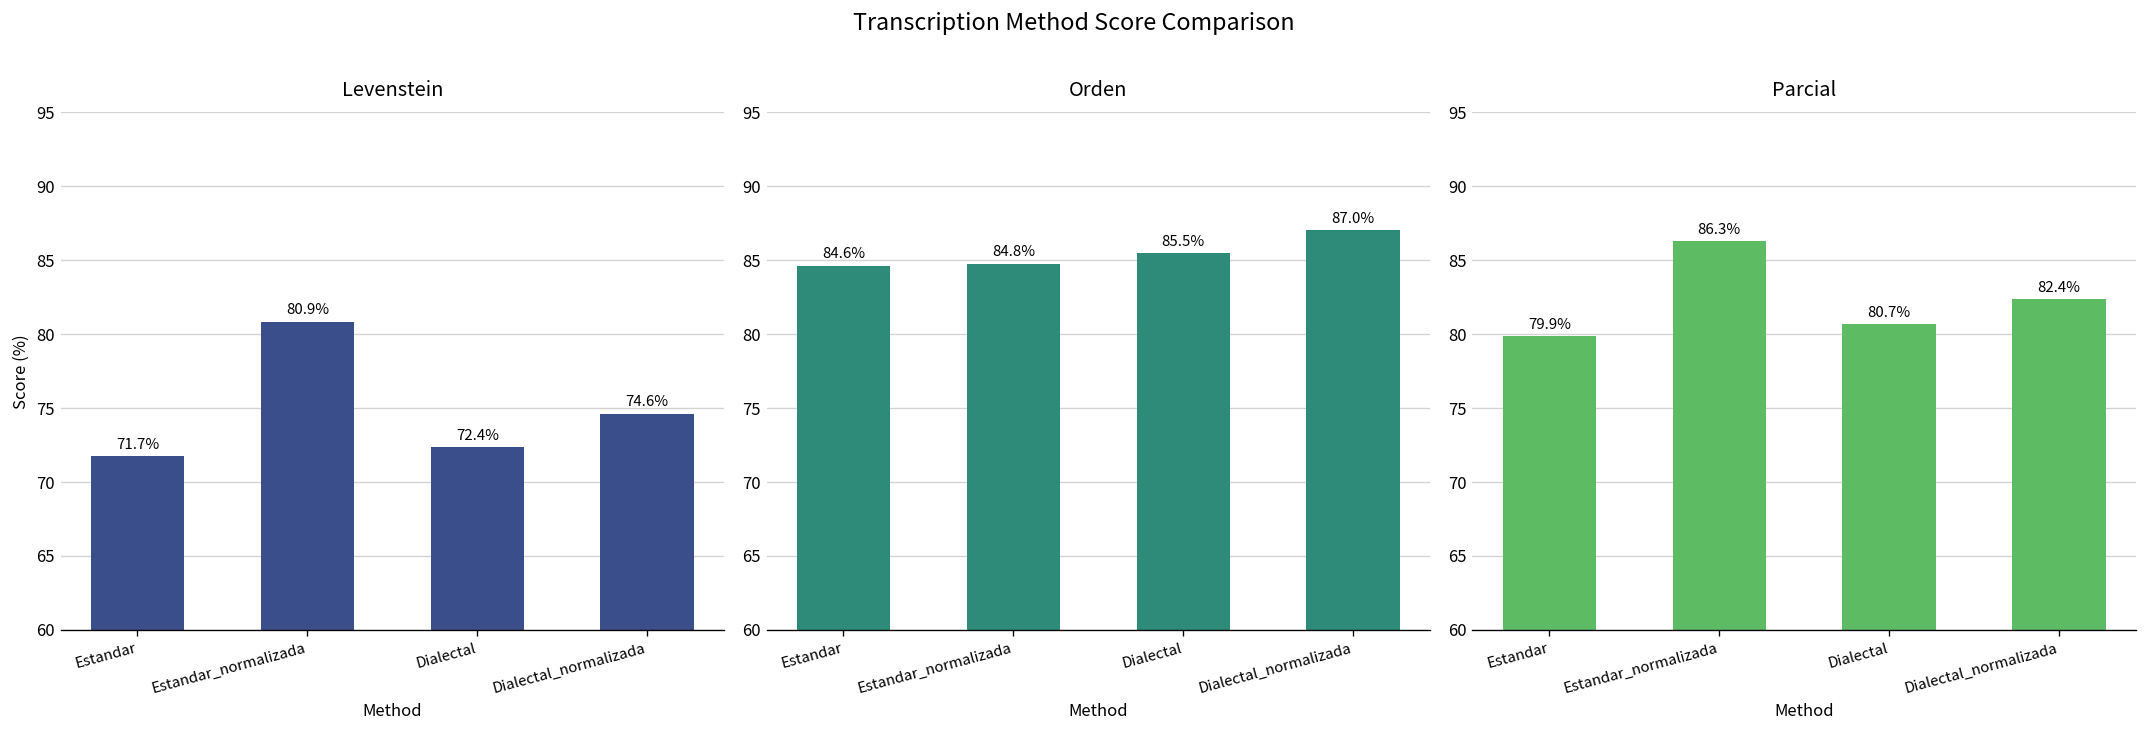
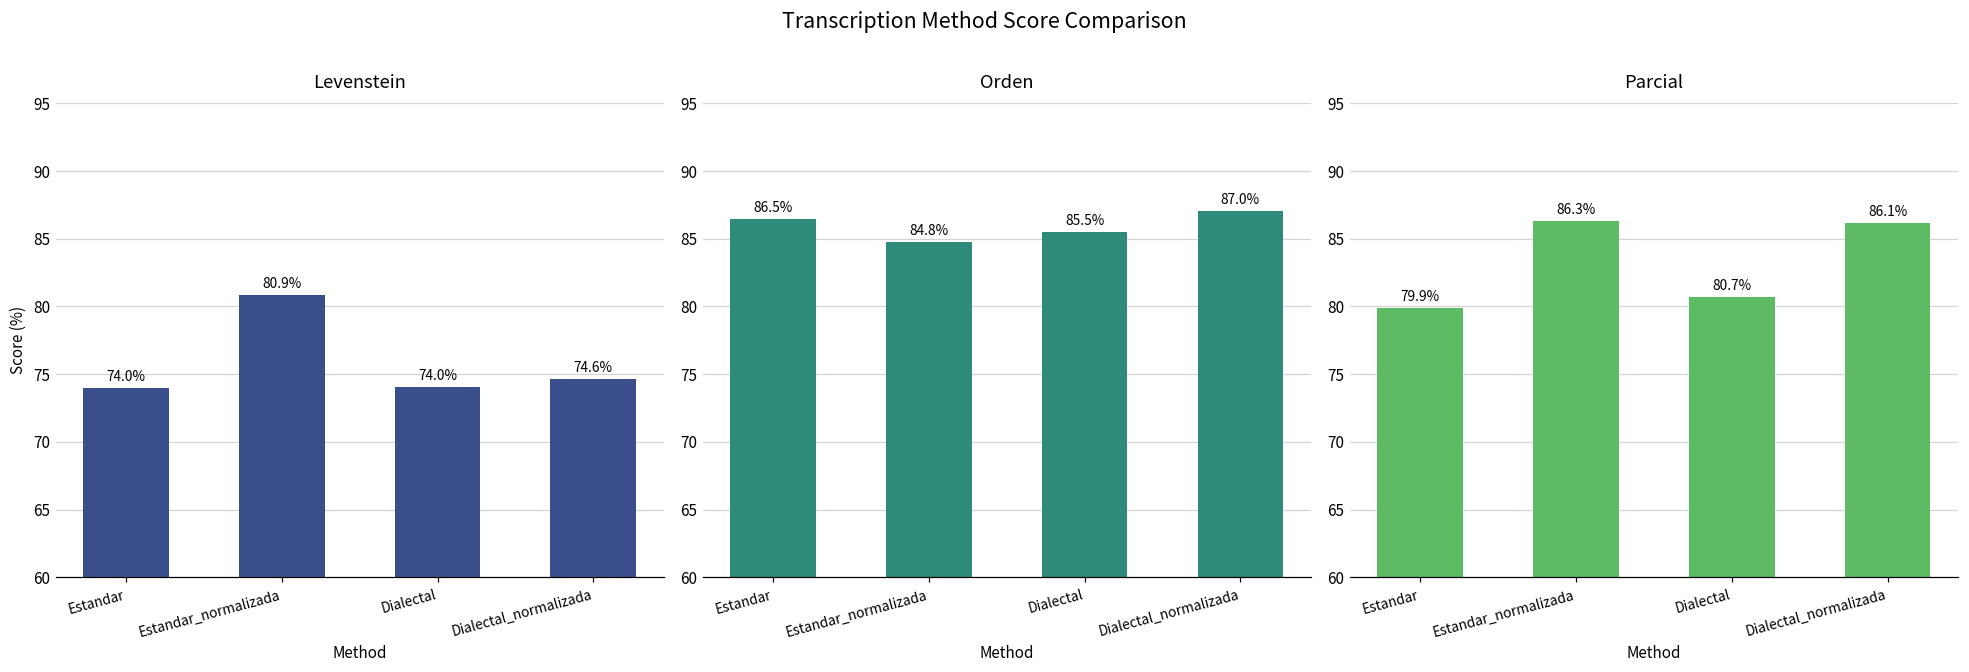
  {
    "Levenstein": {
-     "Estandar": "71.7%",
+     "Estandar": "74.0%",
      "Estandar_normalizada": "80.9%",
-     "Dialectal": "72.4%",
+     "Dialectal": "74.0%",
      "Dialectal_normalizada": "74.6%"
    },
    "Orden": {
-     "Estandar": "84.6%",
+     "Estandar": "86.5%",
      "Estandar_normalizada": "84.8%",
      "Dialectal": "85.5%",
      "Dialectal_normalizada": "87.0%"
    },
    "Parcial": {
      "Estandar": "79.9%",
      "Estandar_normalizada": "86.3%",
      "Dialectal": "80.7%",
-     "Dialectal_normalizada": "82.4%"
+     "Dialectal_normalizada": "86.1%"
    }
  }
